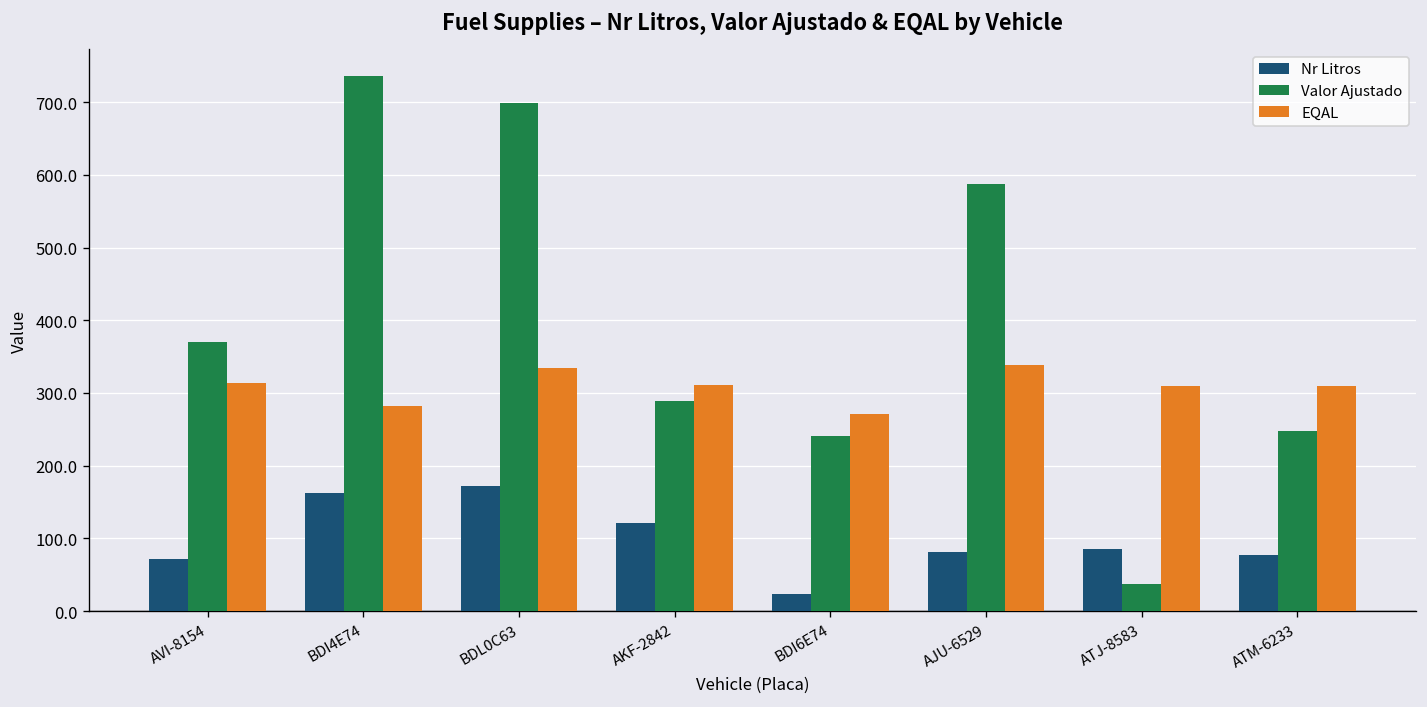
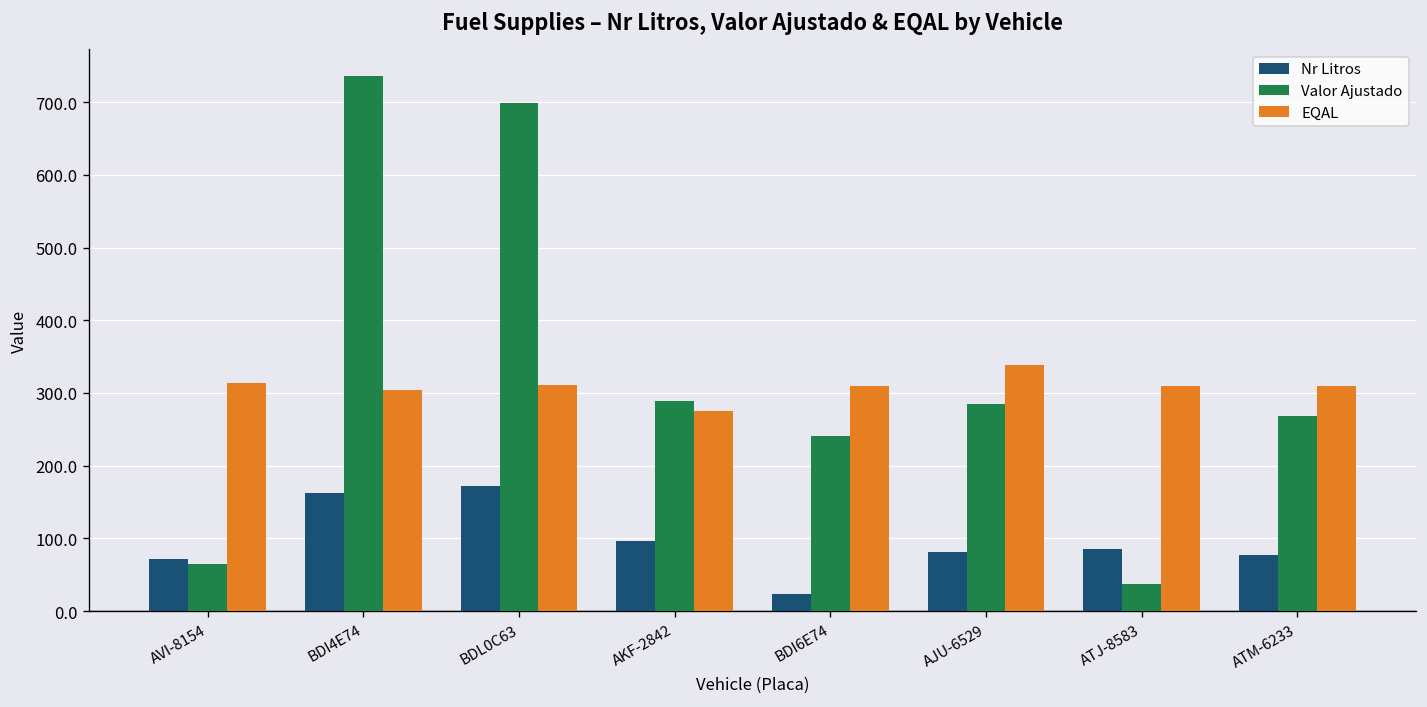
  {
    "Nr Litros": {
      "AVI-8154": 70,
      "BDI4E74": 160,
      "BDL0C63": 170,
-     "AKF-2842": 120,
+     "AKF-2842": 100,
      "BDI6E74": 20,
      "AJU-6529": 80,
      "ATJ-8583": 90,
      "ATM-6233": 80
    },
    "Valor Ajustado": {
-     "AVI-8154": 370,
+     "AVI-8154": 60,
      "BDI4E74": 740,
      "BDL0C63": 700,
      "AKF-2842": 290,
      "BDI6E74": 240,
-     "AJU-6529": 590,
+     "AJU-6529": 290,
      "ATJ-8583": 40,
-     "ATM-6233": 250
+     "ATM-6233": 270
    },
    "EQAL": {
      "AVI-8154": 310,
-     "BDI4E74": 280,
-     "BDL0C63": 340,
-     "AKF-2842": 310,
-     "BDI6E74": 270,
+     "BDI4E74": 300,
+     "BDL0C63": 310,
+     "AKF-2842": 280,
+     "BDI6E74": 310,
      "AJU-6529": 340,
      "ATJ-8583": 310,
      "ATM-6233": 310
    }
  }
